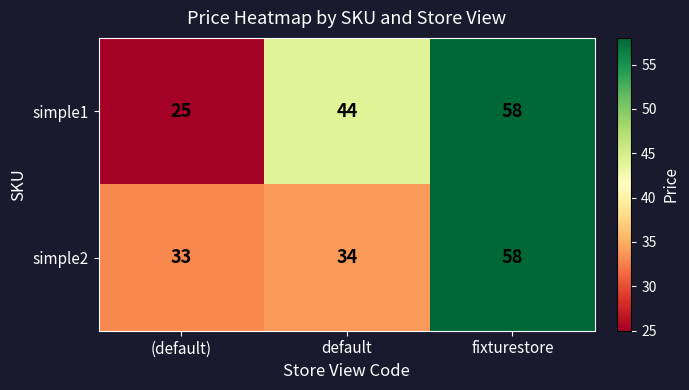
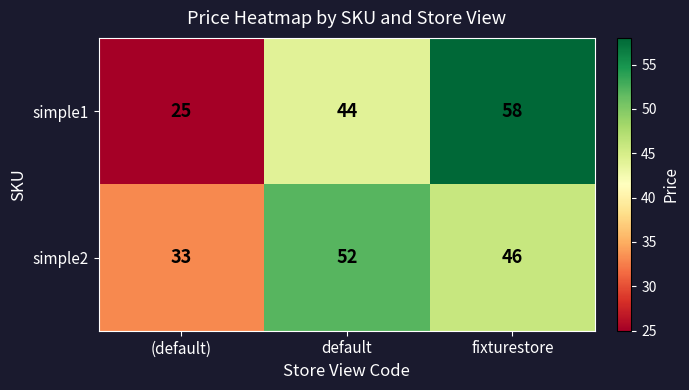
  {
    "simple1": {
      "(default)": 25,
      "default": 44,
      "fixturestore": 58
    },
    "simple2": {
      "(default)": 33,
-     "default": 34,
-     "fixturestore": 58
+     "default": 52,
+     "fixturestore": 46
    }
  }
